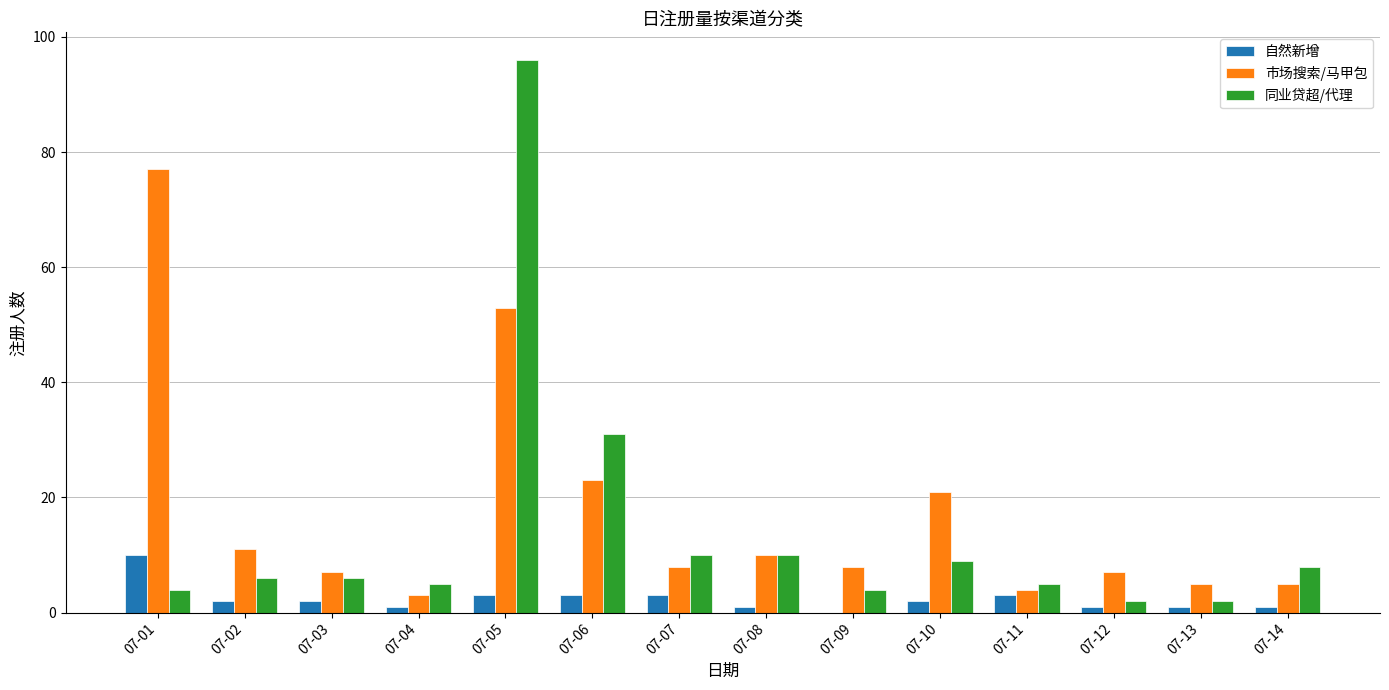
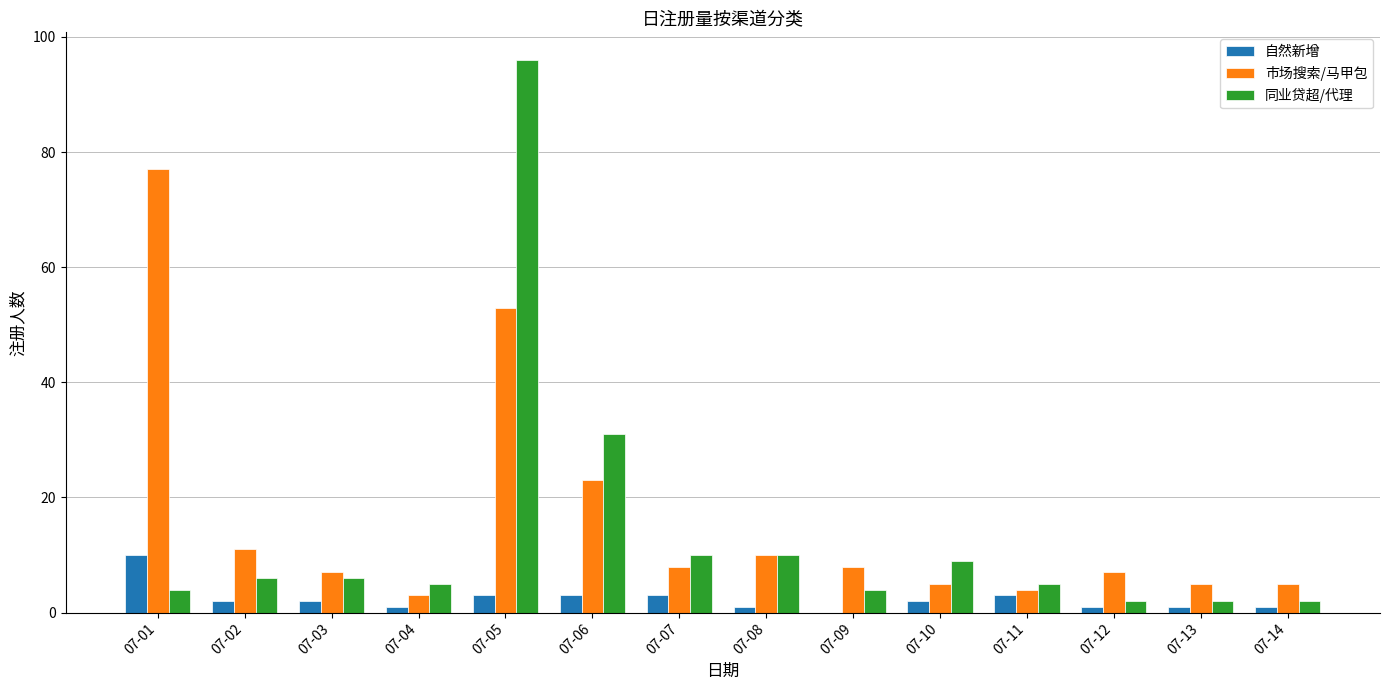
  {
    "自然新增": {
      "07-01": 10,
      "07-02": 2,
      "07-03": 2,
      "07-04": 1,
      "07-05": 3,
      "07-06": 3,
      "07-07": 3,
      "07-08": 1,
      "07-09": 0,
      "07-10": 2,
      "07-11": 3,
      "07-12": 1,
      "07-13": 1,
      "07-14": 1
    },
    "市场搜索/马甲包": {
      "07-01": 77,
      "07-02": 11,
      "07-03": 7,
      "07-04": 3,
      "07-05": 53,
      "07-06": 23,
      "07-07": 8,
      "07-08": 10,
      "07-09": 8,
-     "07-10": 21,
+     "07-10": 5,
      "07-11": 4,
      "07-12": 7,
      "07-13": 5,
      "07-14": 5
    },
    "同业贷超/代理": {
      "07-01": 4,
      "07-02": 6,
      "07-03": 6,
      "07-04": 5,
      "07-05": 96,
      "07-06": 31,
      "07-07": 10,
      "07-08": 10,
      "07-09": 4,
      "07-10": 9,
      "07-11": 5,
      "07-12": 2,
      "07-13": 2,
-     "07-14": 8
+     "07-14": 2
    }
  }
